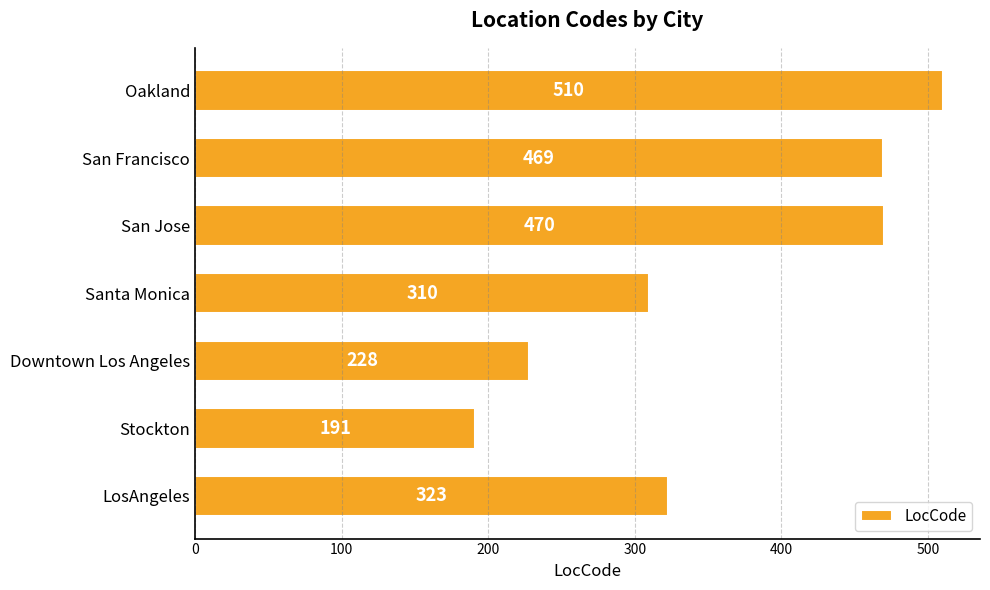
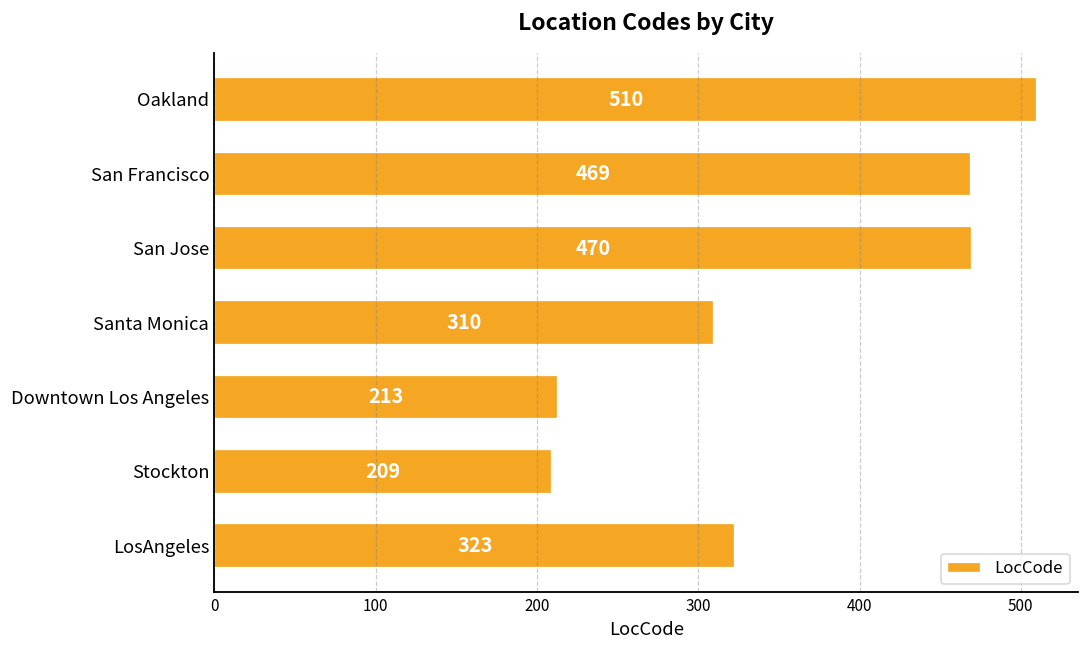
  {
    "Oakland": 510,
    "San Francisco": 469,
    "San Jose": 470,
    "Santa Monica": 310,
-   "Downtown Los Angeles": 228,
-   "Stockton": 191,
+   "Downtown Los Angeles": 213,
+   "Stockton": 209,
    "LosAngeles": 323
  }
